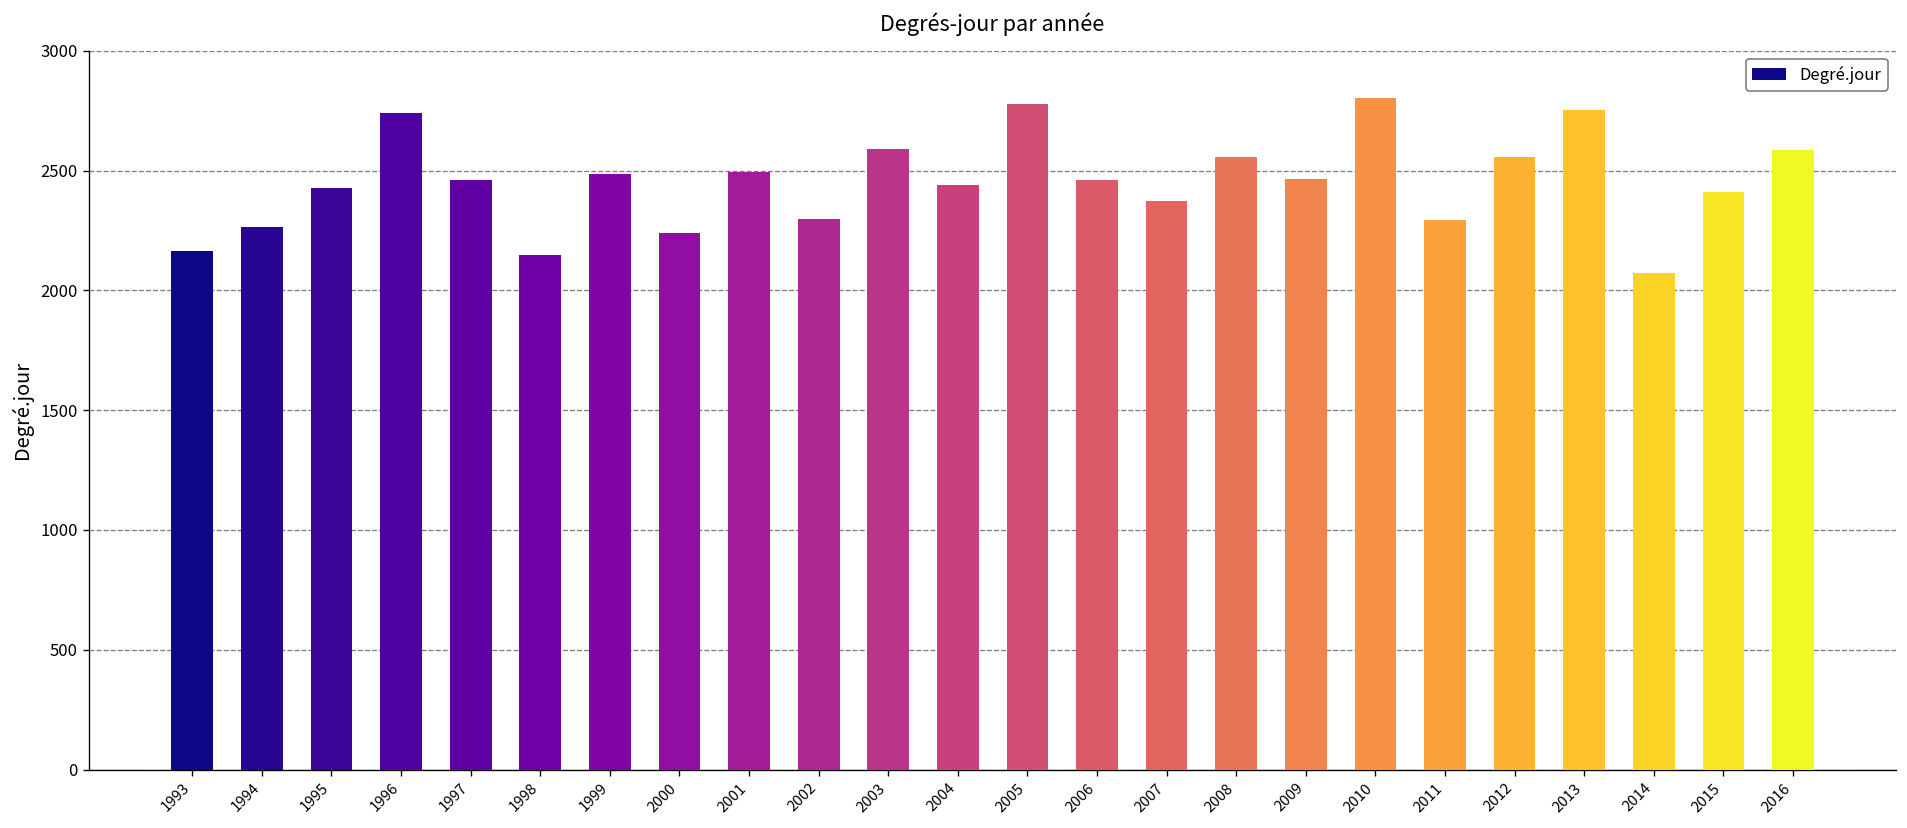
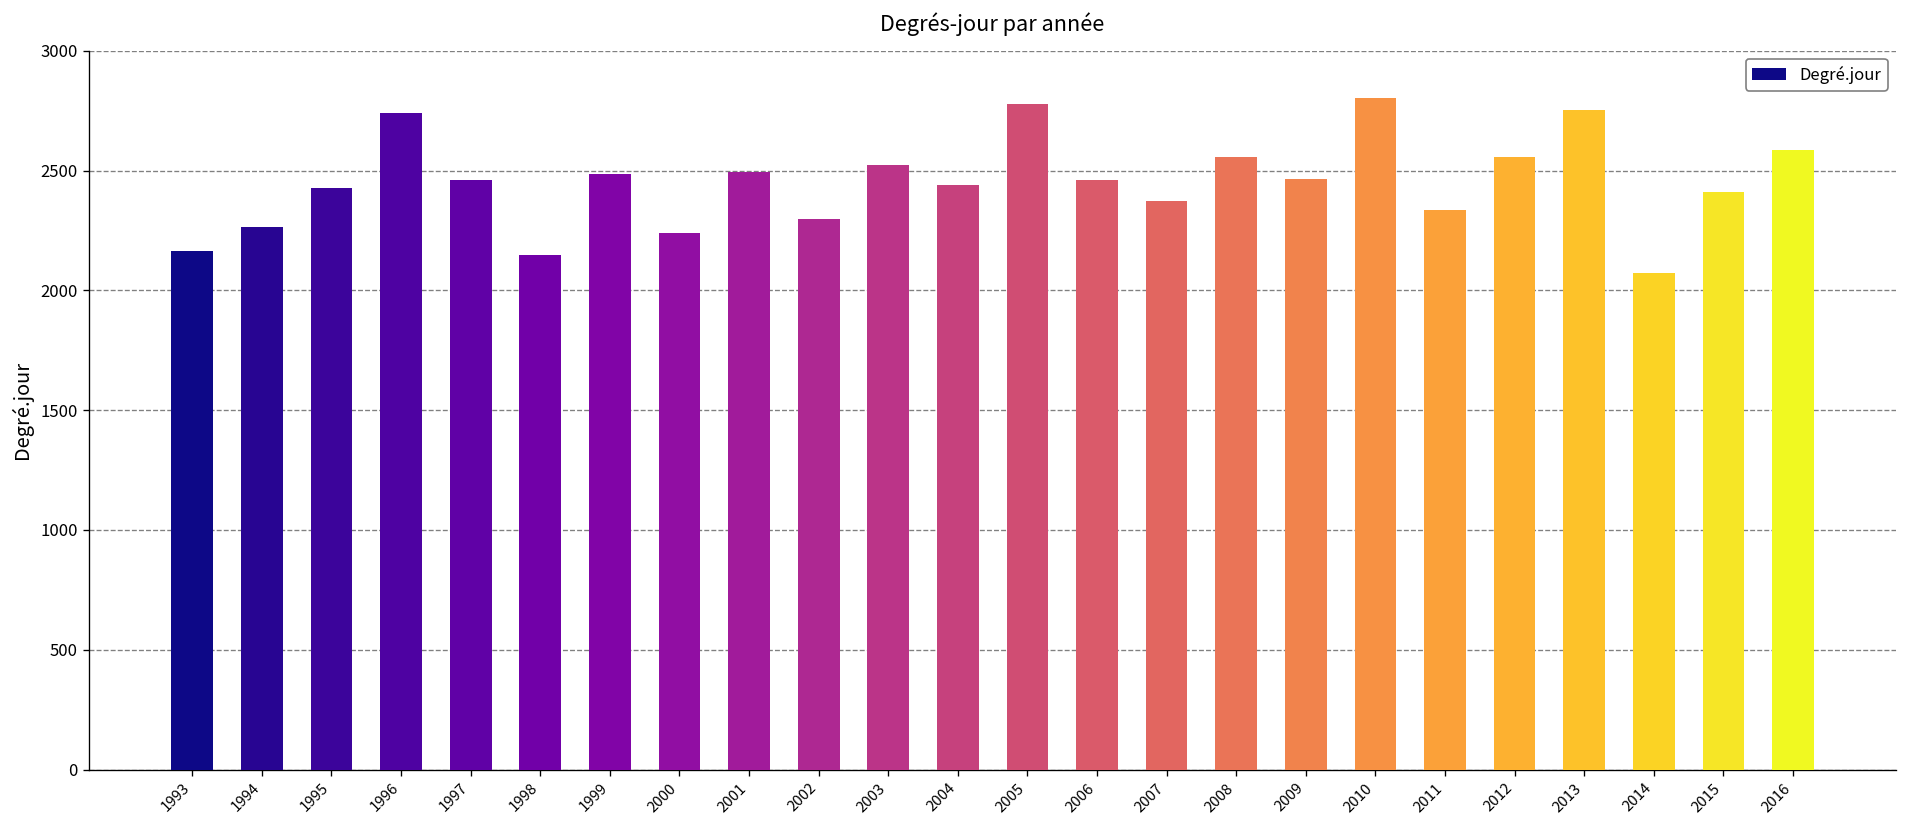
  {
    "1993": 2170,
    "1994": 2260,
    "1995": 2430,
    "1996": 2740,
    "1997": 2460,
    "1998": 2150,
    "1999": 2490,
    "2000": 2240,
    "2001": 2490,
    "2002": 2300,
-   "2003": 2590,
+   "2003": 2520,
    "2004": 2440,
    "2005": 2780,
    "2006": 2460,
    "2007": 2380,
    "2008": 2560,
    "2009": 2460,
    "2010": 2800,
-   "2011": 2290,
+   "2011": 2330,
    "2012": 2560,
    "2013": 2750,
    "2014": 2070,
    "2015": 2410,
    "2016": 2580
  }
